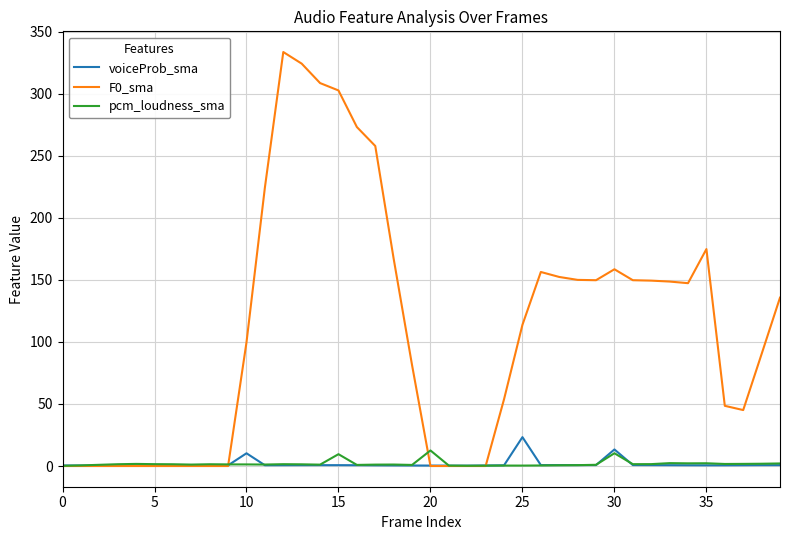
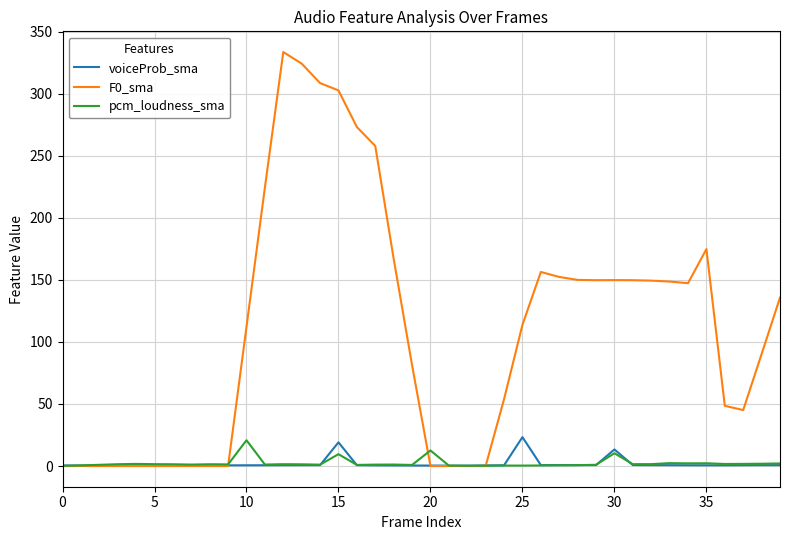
  {
    "voiceProb_sma": {
-     "10": 10,
-     "15": 1,
+     "10": 1,
+     "15": 19,
      "25": 23,
      "30": 13
    },
    "F0_sma": {
-     "10": 100,
+     "10": 112,
      "15": 303,
      "25": 114,
-     "30": 159,
+     "30": 150,
      "35": 175
    },
    "pcm_loudness_sma": {
-     "10": 1,
+     "10": 21,
      "15": 10,
      "20": 13,
      "25": 0,
      "30": 10
    }
  }
